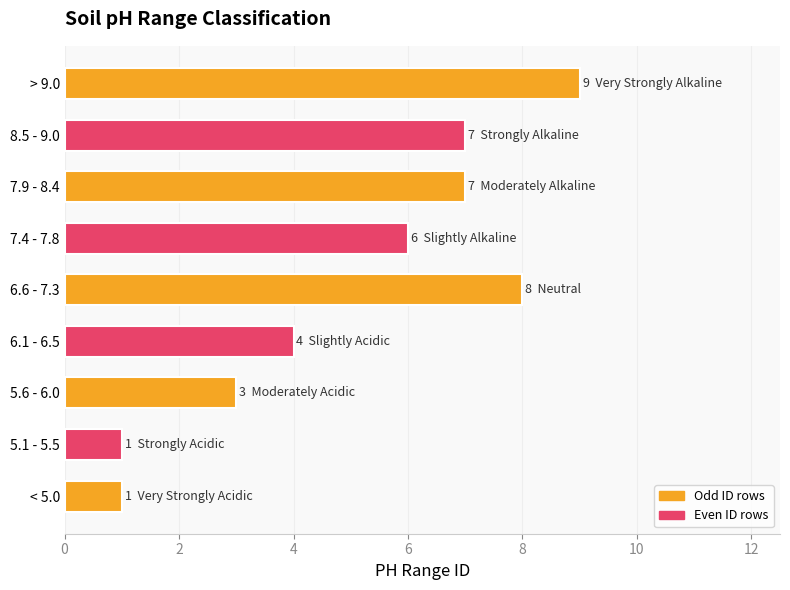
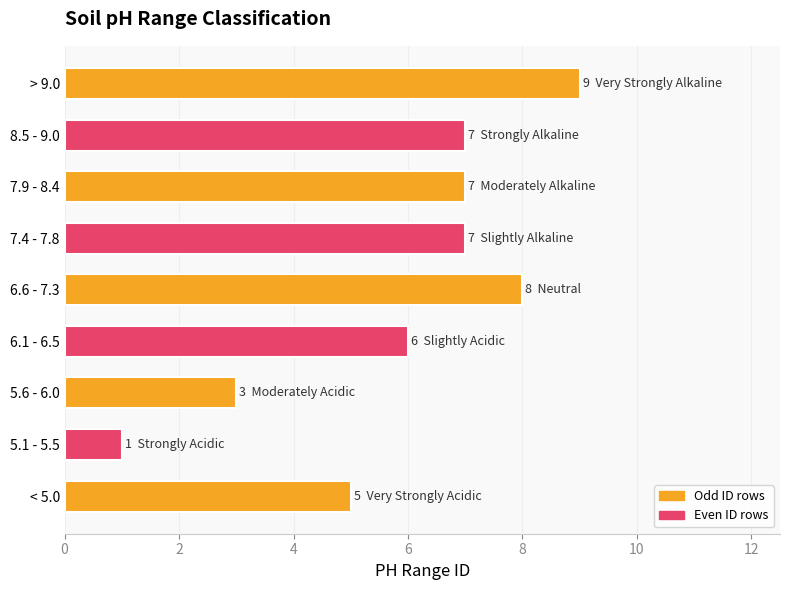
  {
    "> 9.0": 9,
    "8.5 - 9.0": 7,
    "7.9 - 8.4": 7,
-   "7.4 - 7.8": 6,
+   "7.4 - 7.8": 7,
    "6.6 - 7.3": 8,
-   "6.1 - 6.5": 4,
+   "6.1 - 6.5": 6,
    "5.6 - 6.0": 3,
    "5.1 - 5.5": 1,
-   "< 5.0": 1
+   "< 5.0": 5
  }
